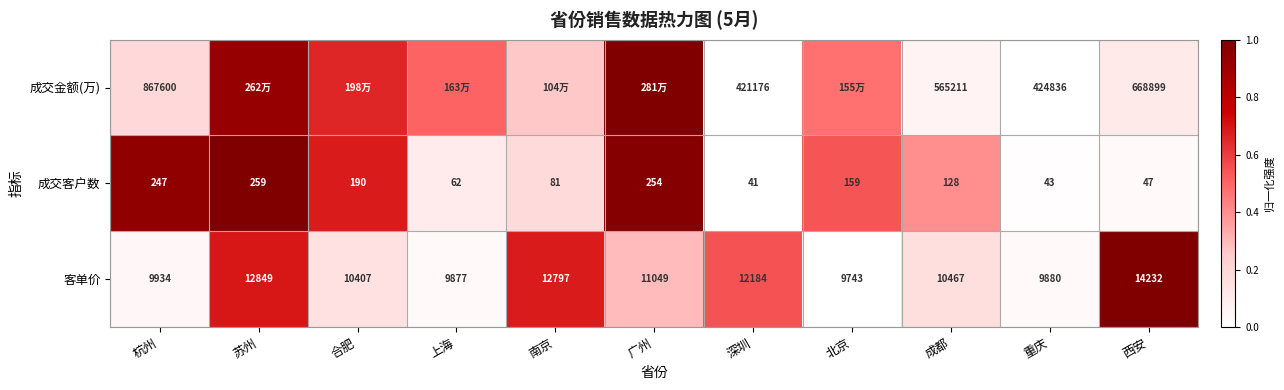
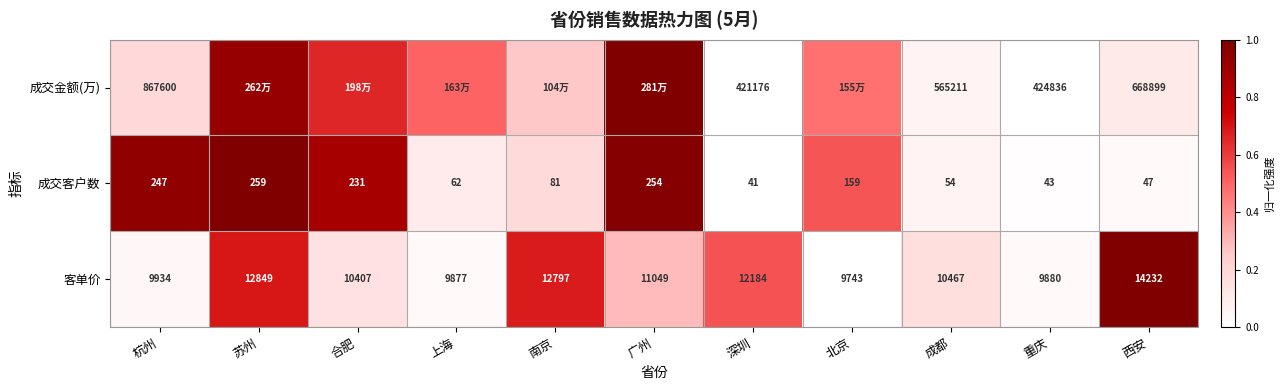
  {
    "成交金额(万)": {
      "杭州": "867600",
      "苏州": "262万",
      "合肥": "198万",
      "上海": "163万",
      "南京": "104万",
      "广州": "281万",
      "深圳": "421176",
      "北京": "155万",
      "成都": "565211",
      "重庆": "424836",
      "西安": "668899"
    },
    "成交客户数": {
      "杭州": "247",
      "苏州": "259",
-     "合肥": "190",
+     "合肥": "231",
      "上海": "62",
      "南京": "81",
      "广州": "254",
      "深圳": "41",
      "北京": "159",
-     "成都": "128",
+     "成都": "54",
      "重庆": "43",
      "西安": "47"
    },
    "客单价": {
      "杭州": "9934",
      "苏州": "12849",
      "合肥": "10407",
      "上海": "9877",
      "南京": "12797",
      "广州": "11049",
      "深圳": "12184",
      "北京": "9743",
      "成都": "10467",
      "重庆": "9880",
      "西安": "14232"
    }
  }
